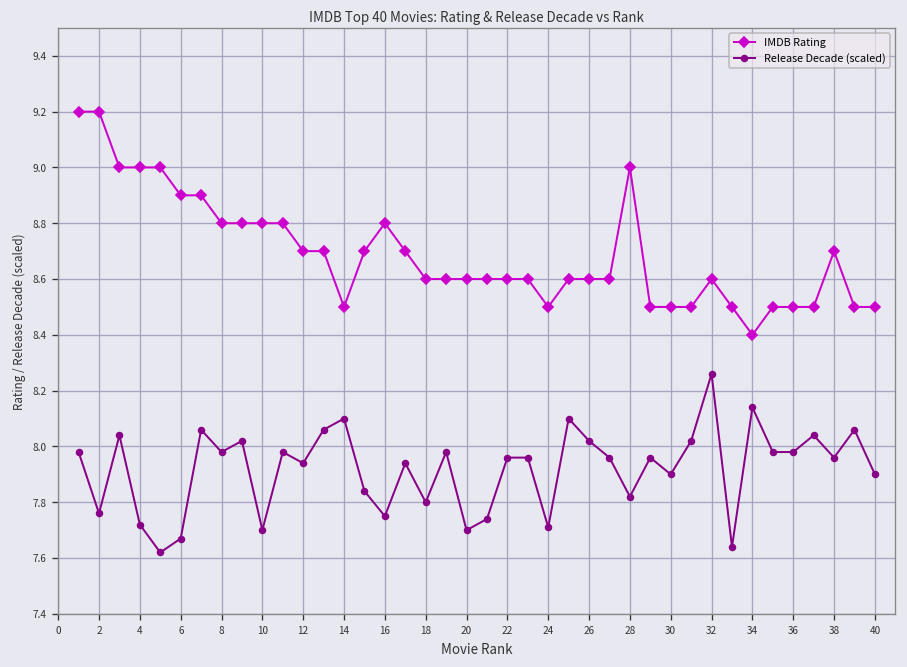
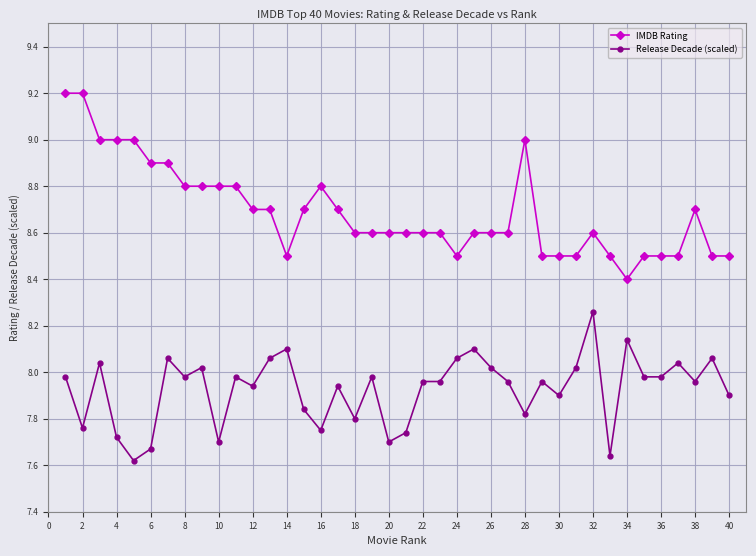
  {
    "IMDB Rating": {
      "2": 9.20,
      "4": 9.00,
      "6": 8.90,
      "8": 8.80,
      "10": 8.80,
      "12": 8.70,
      "14": 8.50,
      "16": 8.80,
      "18": 8.60,
      "20": 8.60,
      "22": 8.60,
      "24": 8.50,
      "26": 8.60,
      "28": 9.00,
      "30": 8.50,
      "32": 8.60,
      "34": 8.40,
      "36": 8.50,
      "38": 8.70,
      "40": 8.50
    },
    "Release Decade (scaled)": {
      "2": 7.76,
      "4": 7.72,
      "6": 7.67,
      "8": 7.98,
      "10": 7.70,
      "12": 7.94,
      "14": 8.10,
      "16": 7.75,
      "18": 7.80,
      "20": 7.70,
      "22": 7.96,
-     "24": 7.71,
+     "24": 8.06,
      "26": 8.02,
      "28": 7.82,
      "30": 7.90,
      "32": 8.26,
      "34": 8.14,
      "36": 7.98,
      "38": 7.96,
      "40": 7.90
    }
  }
